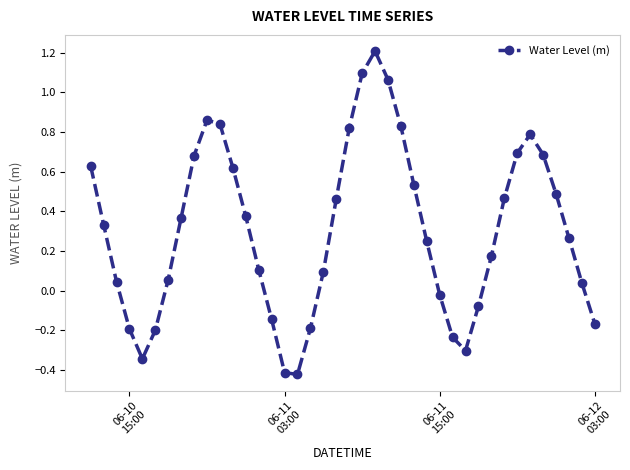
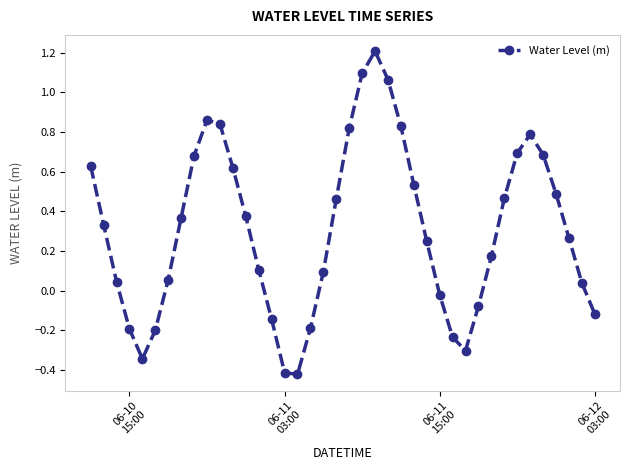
  {
    "06-10 15:00": -0.19,
    "06-11 03:00": -0.41,
    "06-11 15:00": -0.02,
-   "06-12 03:00": -0.17
+   "06-12 03:00": -0.12
  }
